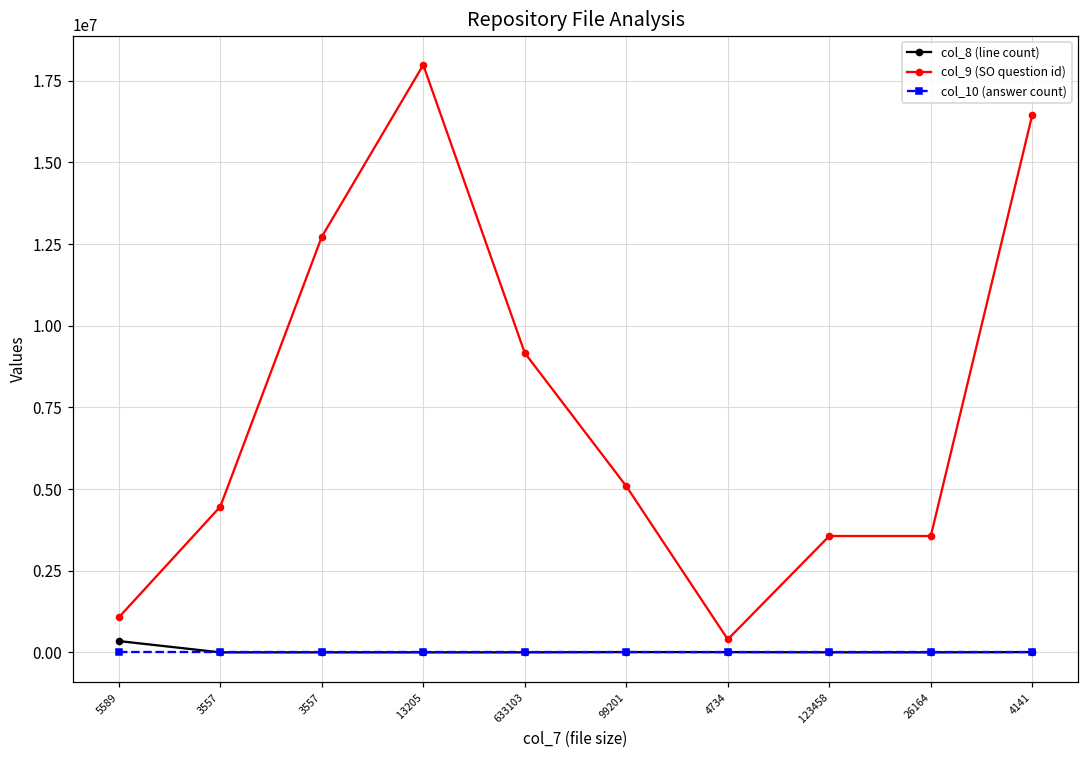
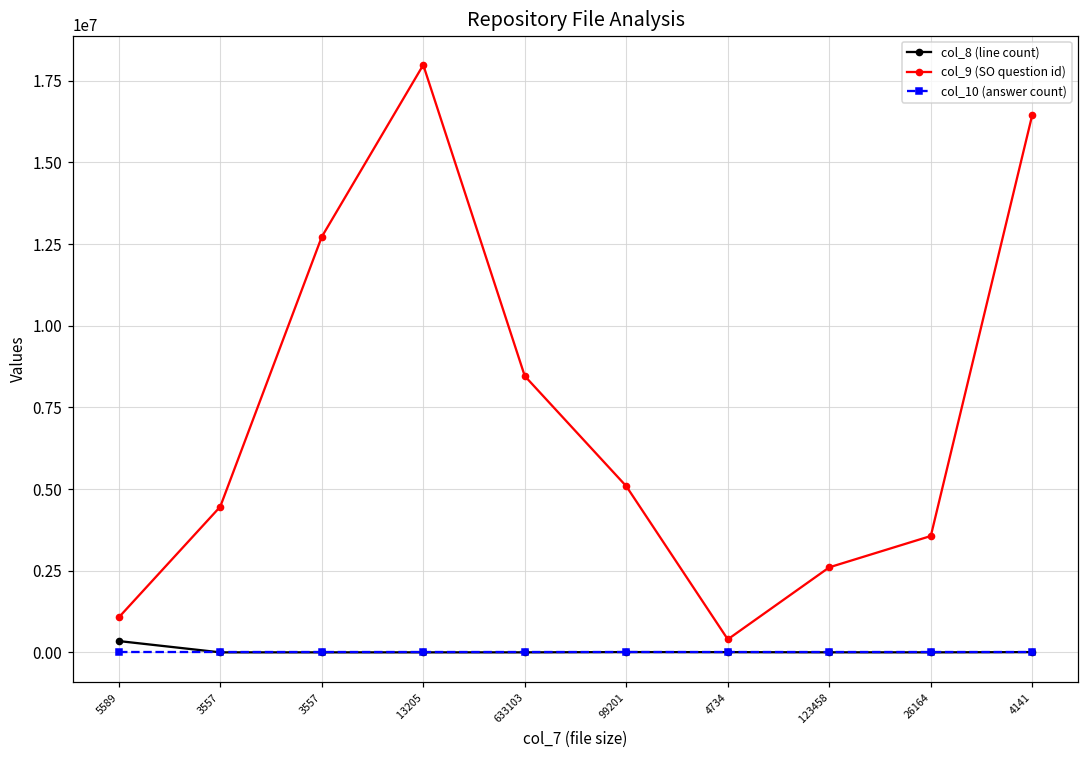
  {
    "col_8 (line count)": {
      "5589": 300000
    },
    "col_9 (SO question id)": {
      "5589": 1100000,
      "13205": 18000000,
-     "633103": 9200000,
+     "633103": 8500000,
      "99201": 5100000,
      "4734": 400000,
-     "123458": 3600000,
+     "123458": 2600000,
      "26164": 3600000,
      "4141": 16500000
    },
    "col_10 (answer count)": {
      "5589": 0
    }
  }
